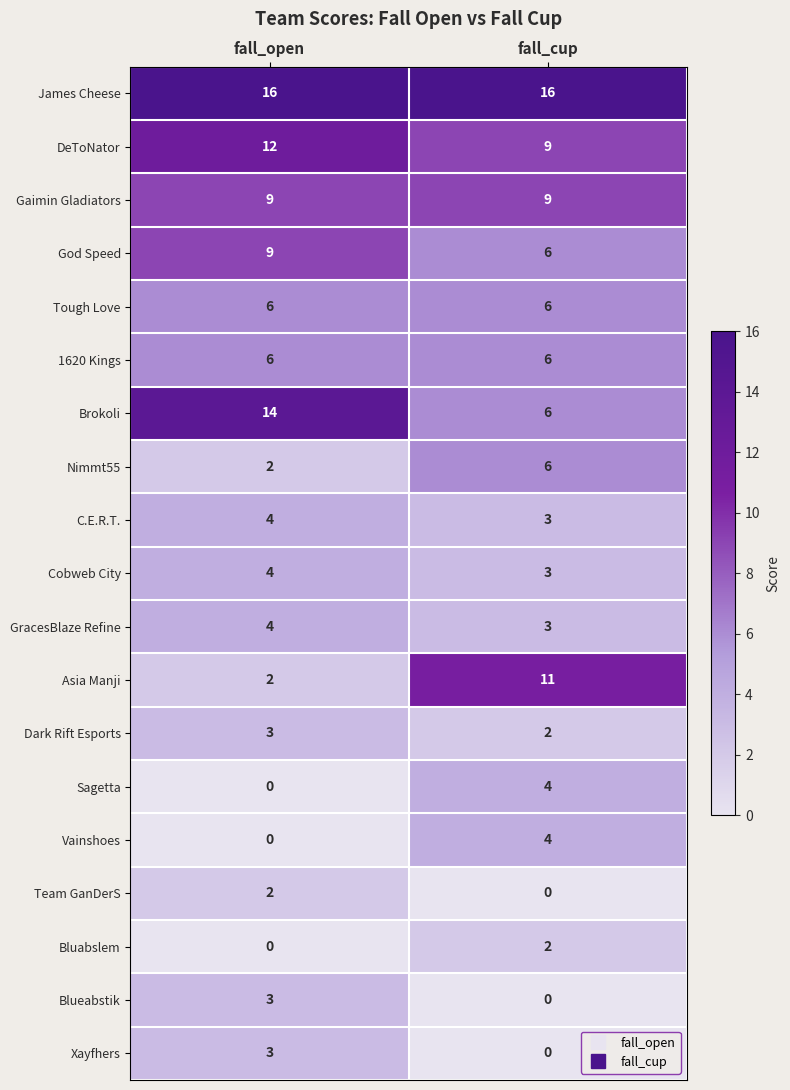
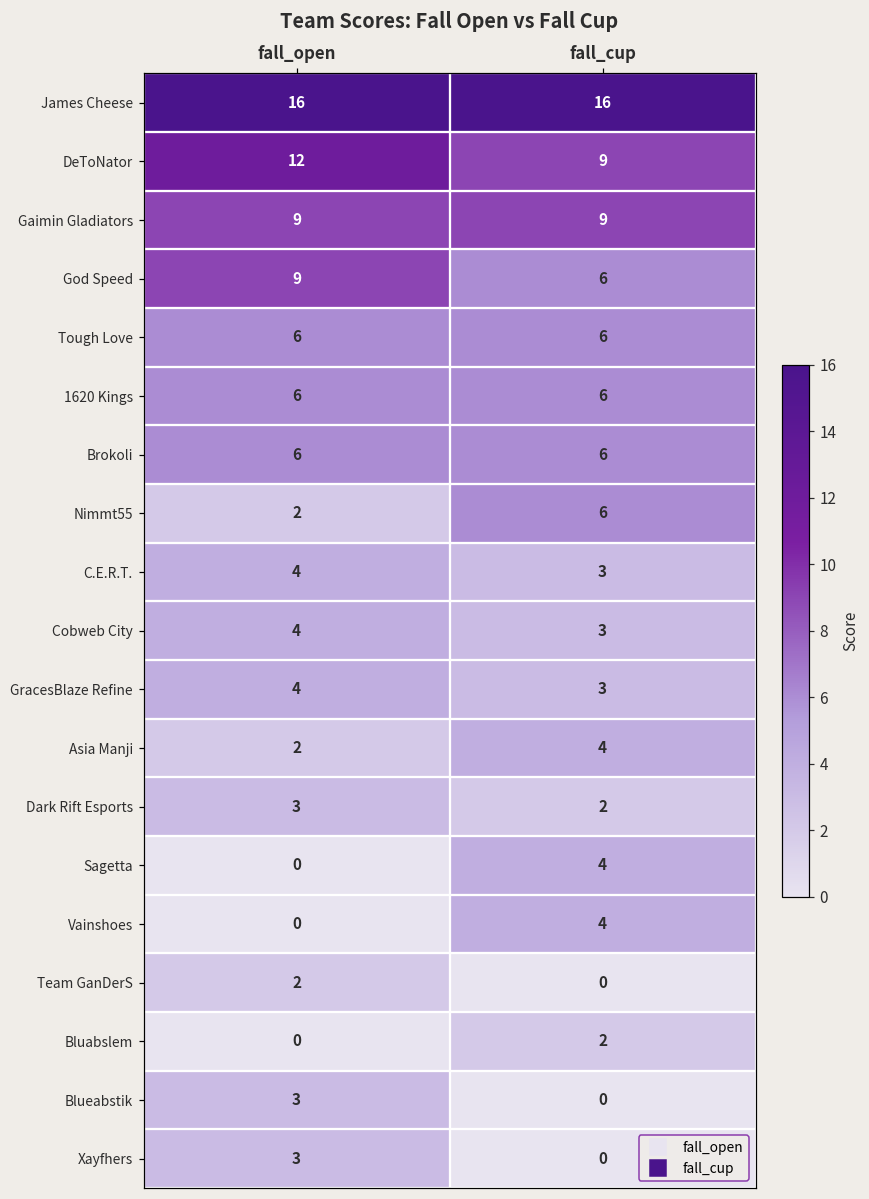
  {
    "James Cheese": {
      "fall_open": 16,
      "fall_cup": 16
    },
    "DeToNator": {
      "fall_open": 12,
      "fall_cup": 9
    },
    "Gaimin Gladiators": {
      "fall_open": 9,
      "fall_cup": 9
    },
    "God Speed": {
      "fall_open": 9,
      "fall_cup": 6
    },
    "Tough Love": {
      "fall_open": 6,
      "fall_cup": 6
    },
    "1620 Kings": {
      "fall_open": 6,
      "fall_cup": 6
    },
    "Brokoli": {
-     "fall_open": 14,
+     "fall_open": 6,
      "fall_cup": 6
    },
    "Nimmt55": {
      "fall_open": 2,
      "fall_cup": 6
    },
    "C.E.R.T.": {
      "fall_open": 4,
      "fall_cup": 3
    },
    "Cobweb City": {
      "fall_open": 4,
      "fall_cup": 3
    },
    "GracesBlaze Refine": {
      "fall_open": 4,
      "fall_cup": 3
    },
    "Asia Manji": {
      "fall_open": 2,
-     "fall_cup": 11
+     "fall_cup": 4
    },
    "Dark Rift Esports": {
      "fall_open": 3,
      "fall_cup": 2
    },
    "Sagetta": {
      "fall_open": 0,
      "fall_cup": 4
    },
    "Vainshoes": {
      "fall_open": 0,
      "fall_cup": 4
    },
    "Team GanDerS": {
      "fall_open": 2,
      "fall_cup": 0
    },
    "Bluabslem": {
      "fall_open": 0,
      "fall_cup": 2
    },
    "Blueabstik": {
      "fall_open": 3,
      "fall_cup": 0
    },
    "Xayfhers": {
      "fall_open": 3,
      "fall_cup": 0
    }
  }
